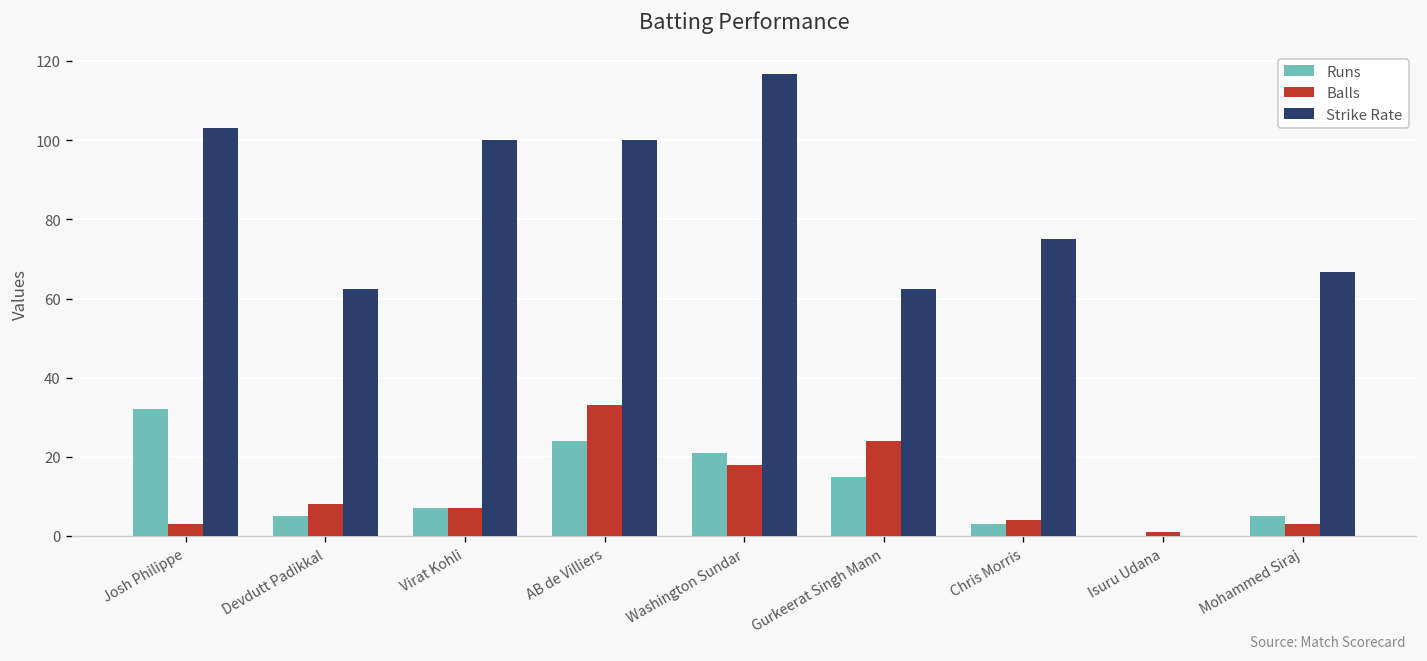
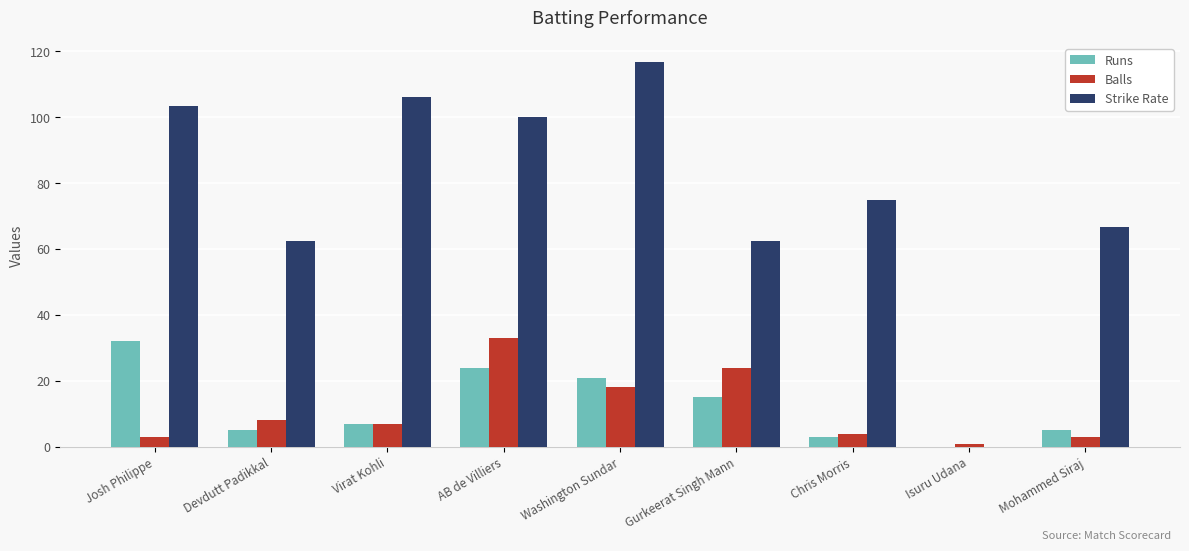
  {
    "Runs": {
      "Josh Philippe": 32,
      "Devdutt Padikkal": 5,
      "Virat Kohli": 7,
      "AB de Villiers": 24,
      "Washington Sundar": 21,
      "Gurkeerat Singh Mann": 15,
      "Chris Morris": 3,
      "Isuru Udana": 0,
      "Mohammed Siraj": 5
    },
    "Balls": {
      "Josh Philippe": 3,
      "Devdutt Padikkal": 8,
      "Virat Kohli": 7,
      "AB de Villiers": 33,
      "Washington Sundar": 18,
      "Gurkeerat Singh Mann": 24,
      "Chris Morris": 4,
      "Isuru Udana": 1,
      "Mohammed Siraj": 3
    },
    "Strike Rate": {
      "Josh Philippe": 103,
      "Devdutt Padikkal": 63,
-     "Virat Kohli": 100,
+     "Virat Kohli": 106,
      "AB de Villiers": 100,
      "Washington Sundar": 117,
      "Gurkeerat Singh Mann": 63,
      "Chris Morris": 75,
      "Isuru Udana": 0,
      "Mohammed Siraj": 67
    }
  }
